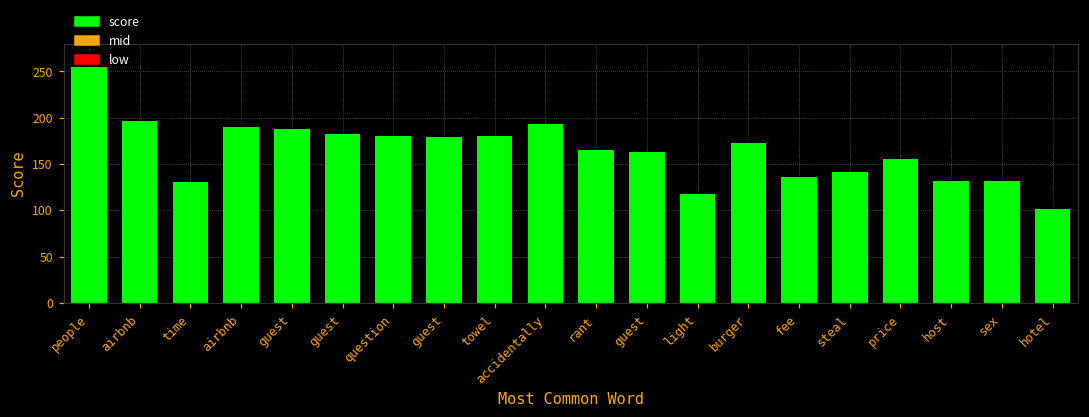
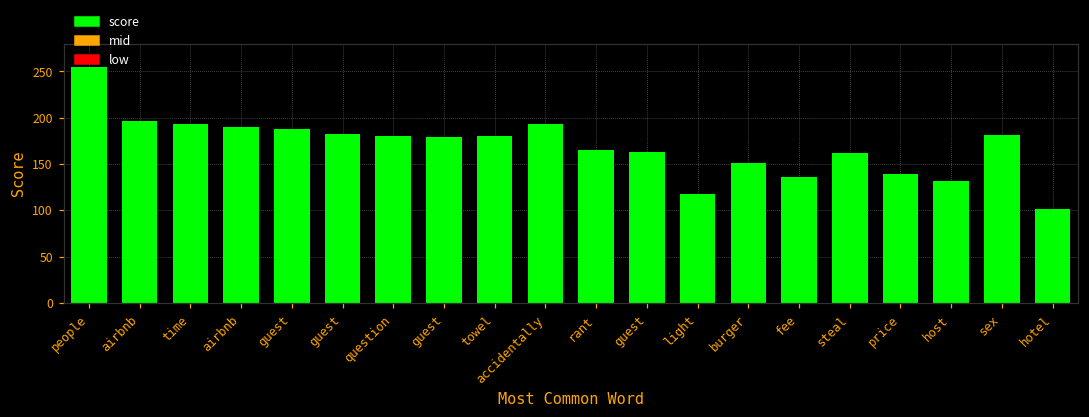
  {
    "people": 260,
-   "time": 130,
+   "time": 190,
    "question": 180,
    "towel": 180,
    "accidentally": 190,
    "rant": 170,
    "light": 120,
-   "burger": 170,
+   "burger": 150,
    "fee": 140,
-   "steal": 140,
-   "price": 160,
+   "steal": 160,
+   "price": 140,
    "host": 130,
-   "sex": 130,
+   "sex": 180,
    "hotel": 100
  }
